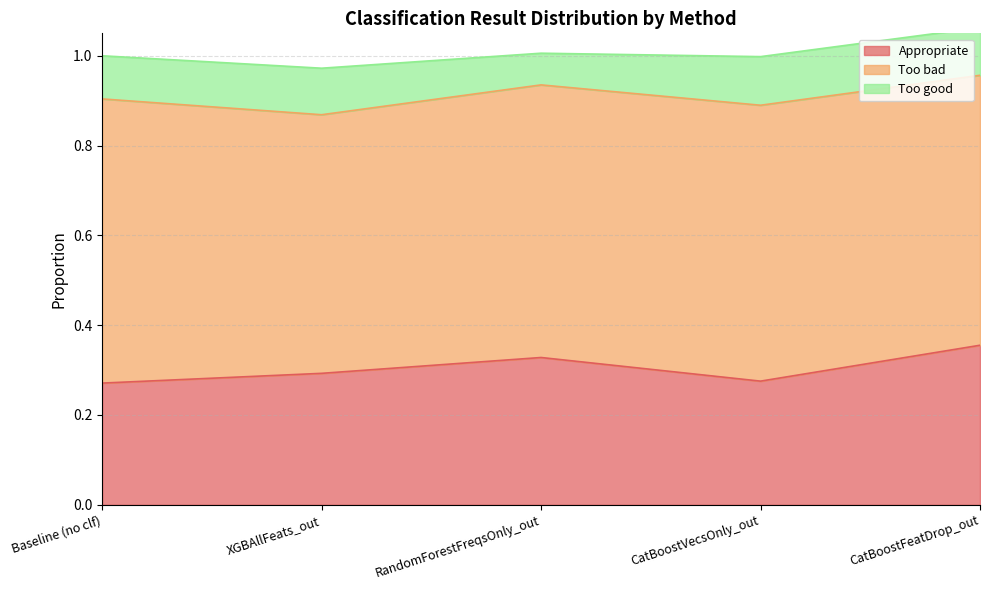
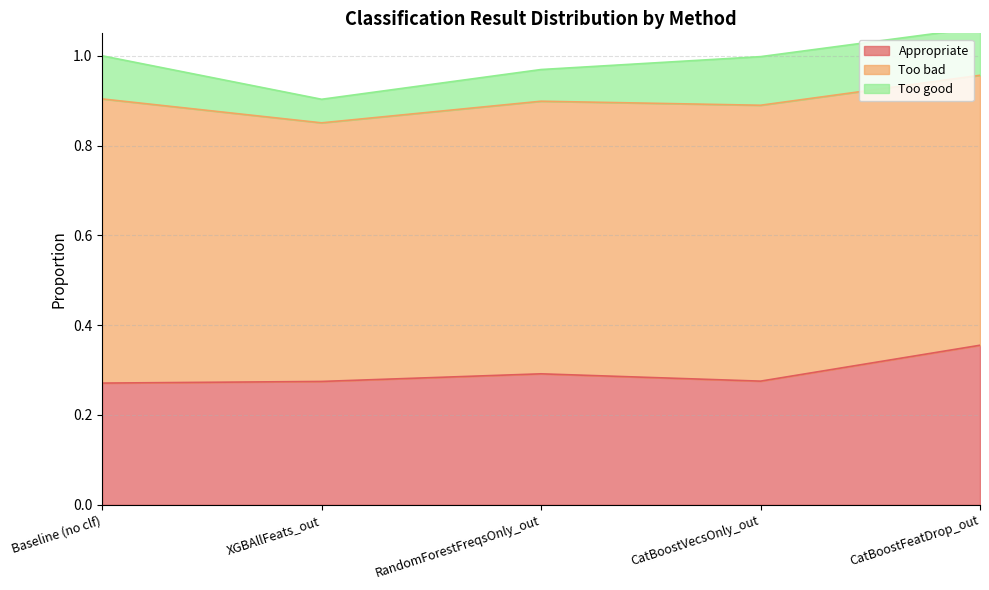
  {
    "Appropriate": {
      "Baseline (no clf)": 0.27,
-     "XGBAllFeats_out": 0.29,
-     "RandomForestFreqsOnly_out": 0.33,
+     "XGBAllFeats_out": 0.27,
+     "RandomForestFreqsOnly_out": 0.29,
      "CatBoostVecsOnly_out": 0.28,
      "CatBoostFeatDrop_out": 0.36
    },
    "Too bad": {
      "Baseline (no clf)": 0.63,
      "XGBAllFeats_out": 0.58,
      "RandomForestFreqsOnly_out": 0.61,
      "CatBoostVecsOnly_out": 0.61,
      "CatBoostFeatDrop_out": 0.60
    },
    "Too good": {
      "Baseline (no clf)": 0.10,
-     "XGBAllFeats_out": 0.10,
+     "XGBAllFeats_out": 0.05,
      "RandomForestFreqsOnly_out": 0.07,
      "CatBoostVecsOnly_out": 0.11
    }
  }
